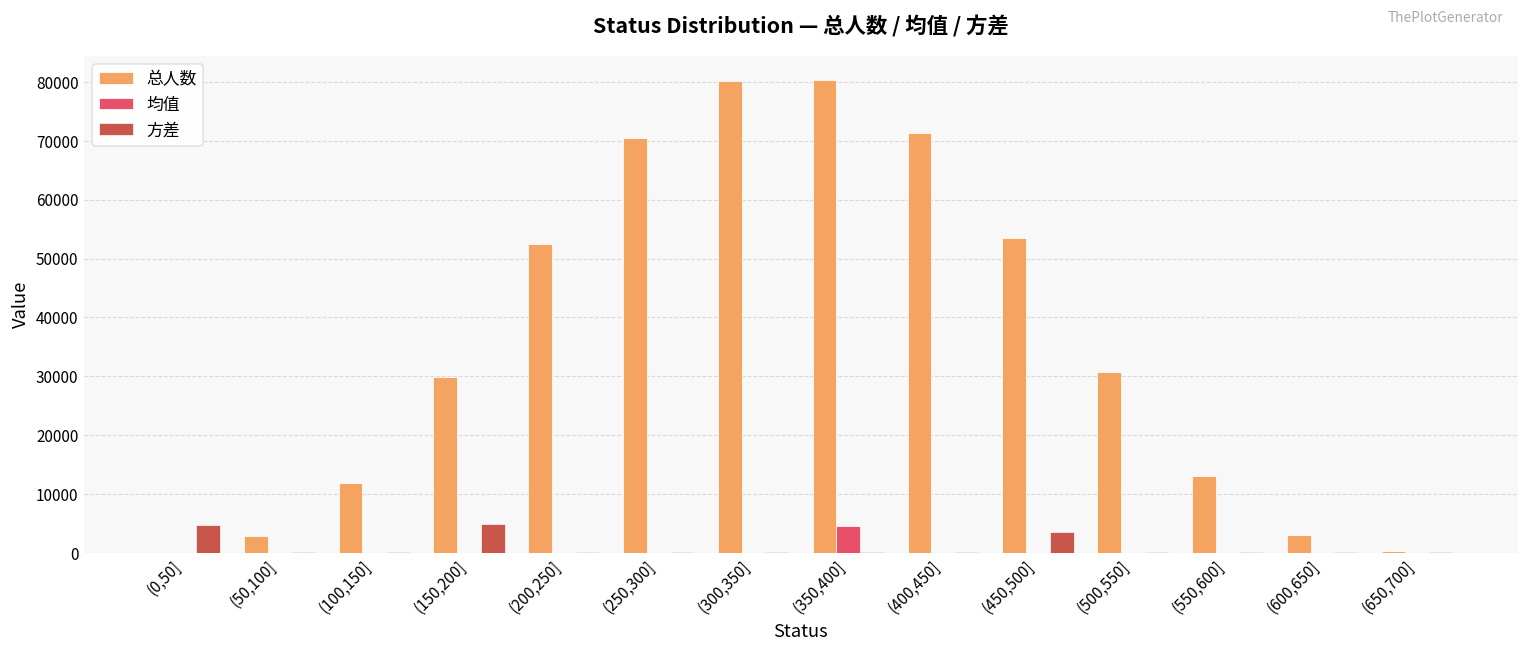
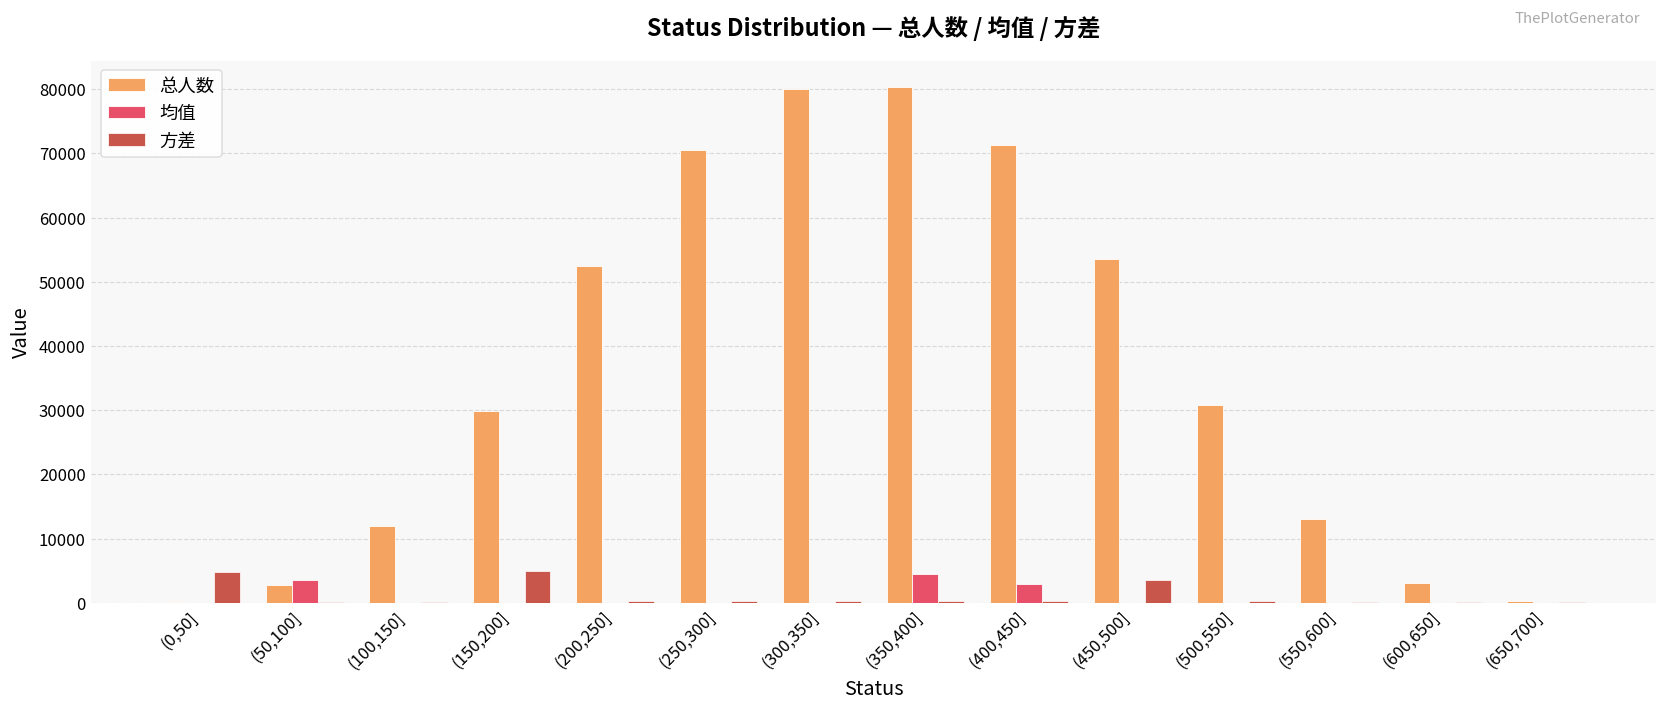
  {
    "总人数": {
      "(50,100]": 3000,
      "(100,150]": 12000,
      "(150,200]": 30000,
      "(200,250]": 52000,
      "(250,300]": 70000,
      "(300,350]": 80000,
      "(350,400]": 80000,
      "(400,450]": 71000,
      "(450,500]": 54000,
      "(500,550]": 31000,
      "(550,600]": 13000,
      "(600,650]": 3000
    },
    "均值": {
-     "(50,100]": 0,
+     "(50,100]": 3000,
      "(350,400]": 5000,
-     "(400,450]": 0
+     "(400,450]": 3000
    },
    "方差": {
      "(0,50]": 5000,
      "(150,200]": 5000,
      "(450,500]": 4000
    }
  }
